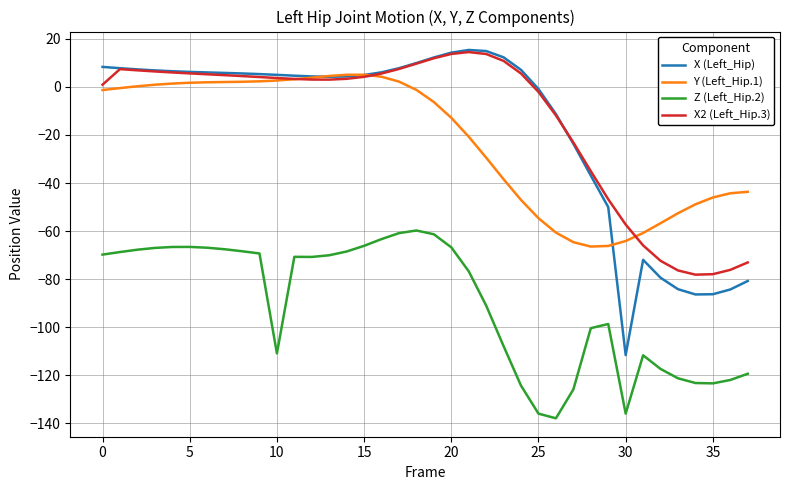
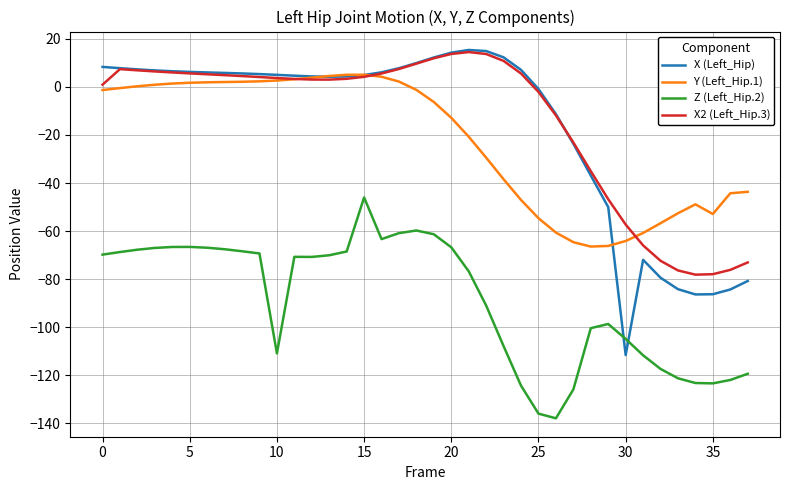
  {
    "X (Left_Hip)": {
      "0": 8,
      "10": 5,
      "25": -1,
      "30": -112,
      "35": -86
    },
    "Y (Left_Hip.1)": {
      "0": -1,
      "5": 2,
      "20": -13,
      "25": -55,
      "30": -64,
-     "35": -46
+     "35": -53
    },
    "Z (Left_Hip.2)": {
      "0": -70,
      "5": -67,
      "10": -111,
-     "15": -66,
+     "15": -46,
      "20": -67,
      "25": -136,
-     "30": -136,
+     "30": -105,
      "35": -123
    },
    "X2 (Left_Hip.3)": {
      "0": 1,
      "25": -2,
      "30": -57,
      "35": -78
    }
  }
